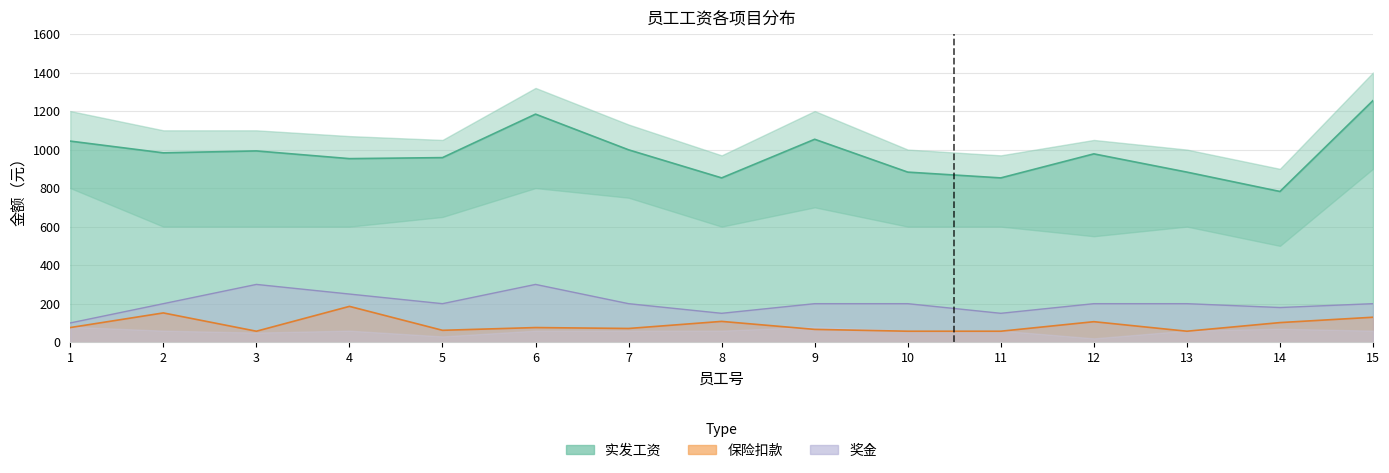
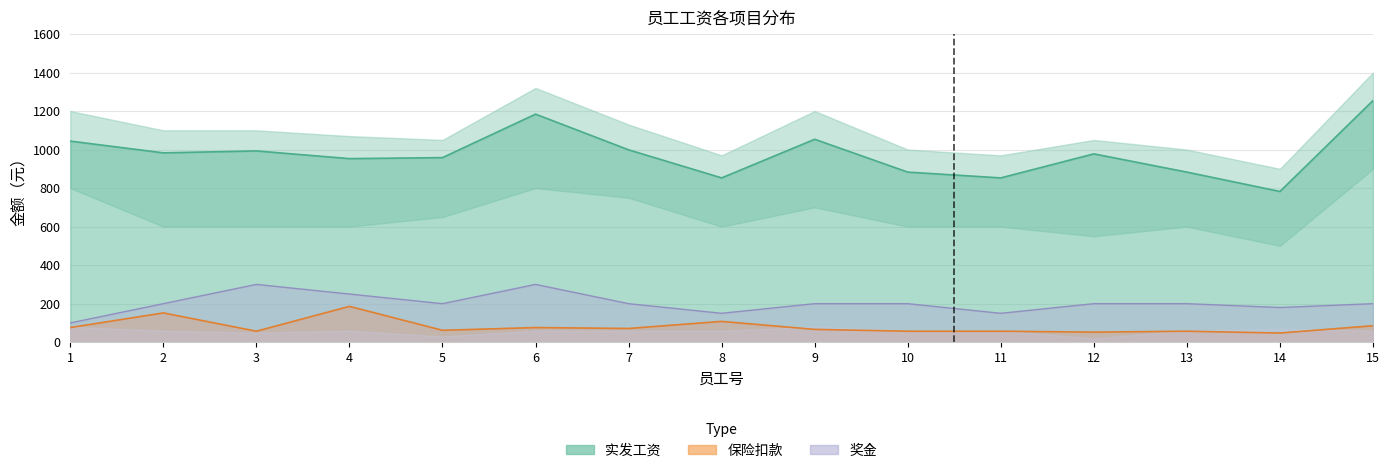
  {
    "保险扣款": {
      "2": 150,
      "4": 190,
      "5": 60,
      "6": 80,
      "8": 110,
      "9": 70,
-     "12": 110,
-     "14": 100,
-     "15": 130
+     "12": 50,
+     "14": 50,
+     "15": 90
    }
  }
